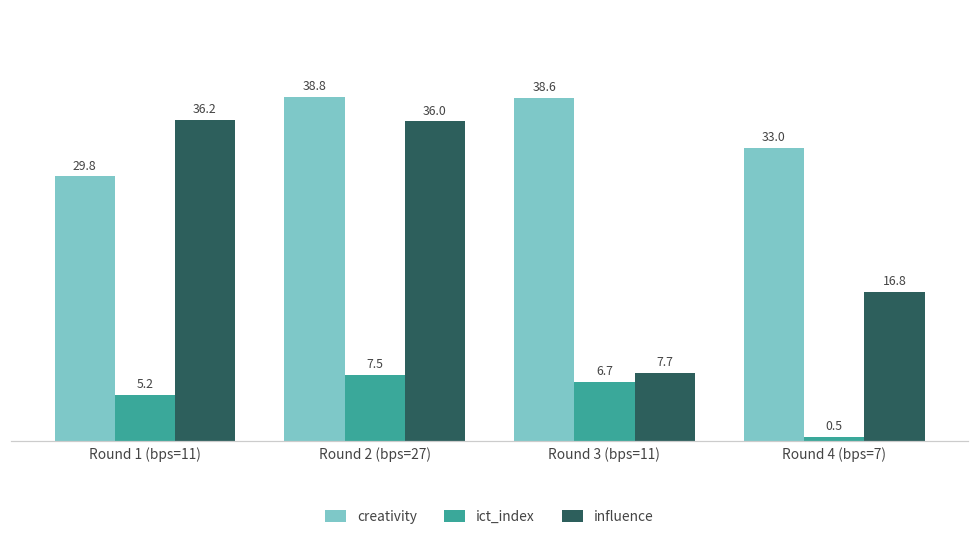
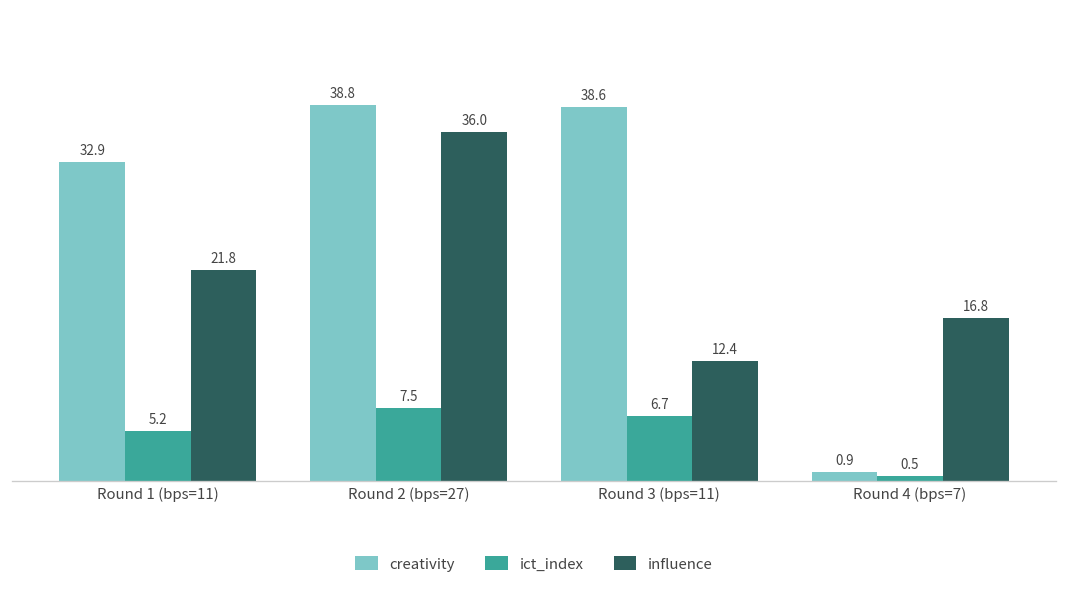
  {
    "creativity": {
-     "Round 1 (bps=11)": 29.8,
+     "Round 1 (bps=11)": 32.9,
      "Round 2 (bps=27)": 38.8,
      "Round 3 (bps=11)": 38.6,
-     "Round 4 (bps=7)": 33.0
+     "Round 4 (bps=7)": 0.9
    },
    "ict_index": {
      "Round 1 (bps=11)": 5.2,
      "Round 2 (bps=27)": 7.5,
      "Round 3 (bps=11)": 6.7,
      "Round 4 (bps=7)": 0.5
    },
    "influence": {
-     "Round 1 (bps=11)": 36.2,
+     "Round 1 (bps=11)": 21.8,
      "Round 2 (bps=27)": 36.0,
-     "Round 3 (bps=11)": 7.7,
+     "Round 3 (bps=11)": 12.4,
      "Round 4 (bps=7)": 16.8
    }
  }
